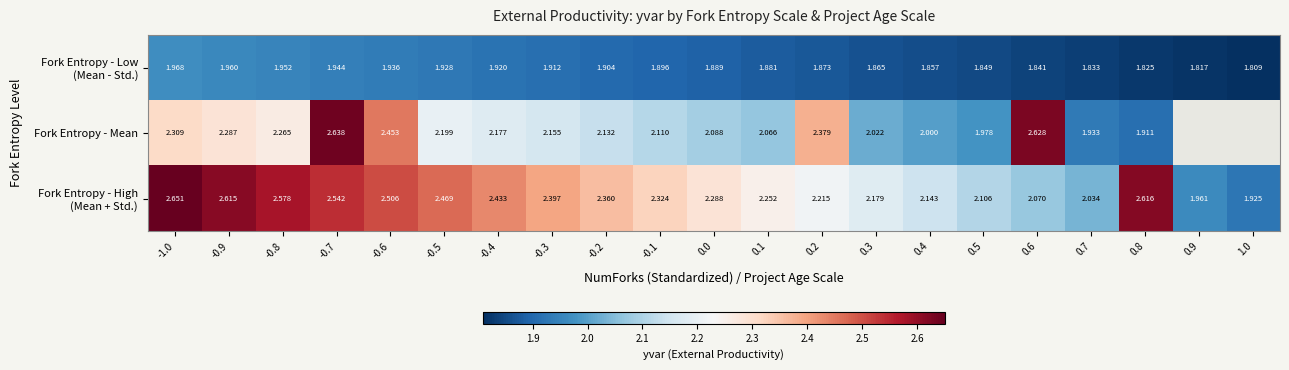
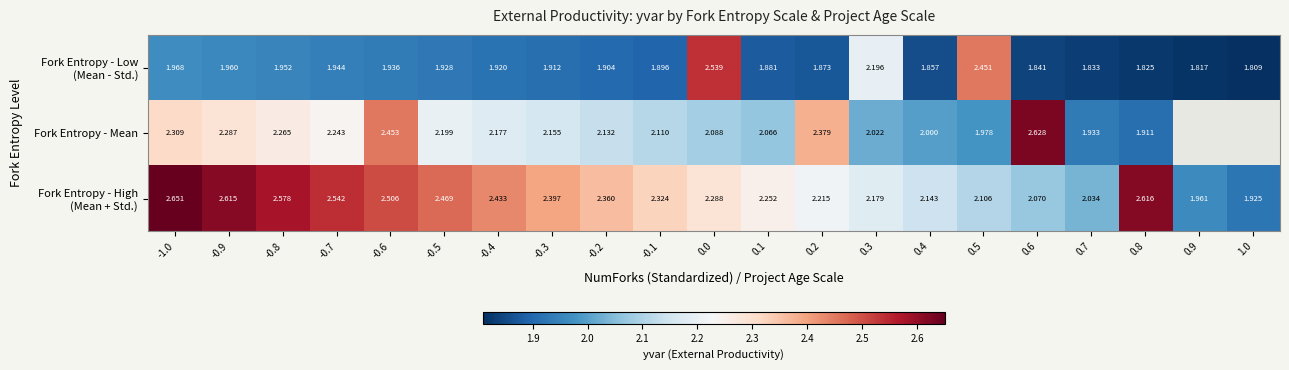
  {
    "Fork Entropy - Low (Mean - Std.)": {
      "-1.0": 1.968,
      "-0.9": 1.960,
      "-0.8": 1.952,
      "-0.7": 1.944,
      "-0.6": 1.936,
      "-0.5": 1.928,
      "-0.4": 1.920,
      "-0.3": 1.912,
      "-0.2": 1.904,
      "-0.1": 1.896,
-     "0.0": 1.889,
+     "0.0": 2.539,
      "0.1": 1.881,
      "0.2": 1.873,
-     "0.3": 1.865,
+     "0.3": 2.196,
      "0.4": 1.857,
-     "0.5": 1.849,
+     "0.5": 2.451,
      "0.6": 1.841,
      "0.7": 1.833,
      "0.8": 1.825,
      "0.9": 1.817,
      "1.0": 1.809
    },
    "Fork Entropy - Mean": {
      "-1.0": 2.309,
      "-0.9": 2.287,
      "-0.8": 2.265,
-     "-0.7": 2.638,
+     "-0.7": 2.243,
      "-0.6": 2.453,
      "-0.5": 2.199,
      "-0.4": 2.177,
      "-0.3": 2.155,
      "-0.2": 2.132,
      "-0.1": 2.110,
      "0.0": 2.088,
      "0.1": 2.066,
      "0.2": 2.379,
      "0.3": 2.022,
      "0.4": 2.000,
      "0.5": 1.978,
      "0.6": 2.628,
      "0.7": 1.933,
      "0.8": 1.911
    },
    "Fork Entropy - High (Mean + Std.)": {
      "-1.0": 2.651,
      "-0.9": 2.615,
      "-0.8": 2.578,
      "-0.7": 2.542,
      "-0.6": 2.506,
      "-0.5": 2.469,
      "-0.4": 2.433,
      "-0.3": 2.397,
      "-0.2": 2.360,
      "-0.1": 2.324,
      "0.0": 2.288,
      "0.1": 2.252,
      "0.2": 2.215,
      "0.3": 2.179,
      "0.4": 2.143,
      "0.5": 2.106,
      "0.6": 2.070,
      "0.7": 2.034,
      "0.8": 2.616,
      "0.9": 1.961,
      "1.0": 1.925
    }
  }
